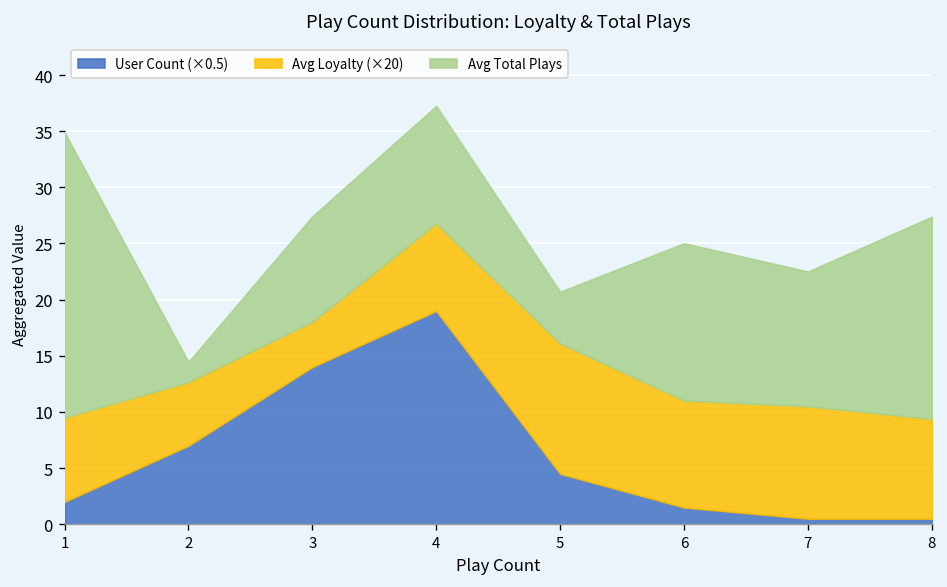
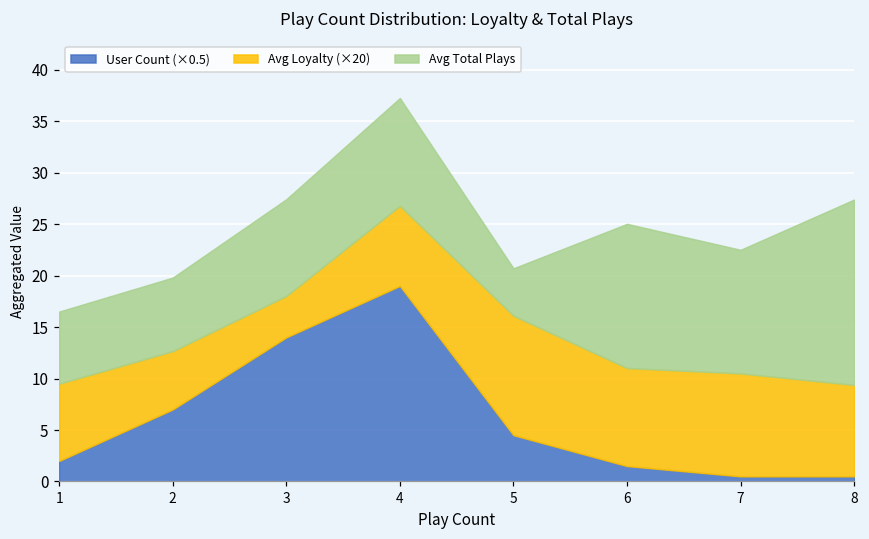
  {
    "User Count (×0.5)": {
      "1": 2,
      "2": 7,
      "3": 14,
      "4": 19,
      "5": 5,
      "6": 2,
      "7": 1,
      "8": 1
    },
    "Avg Loyalty (×20)": {
      "1": 8,
      "2": 6,
      "3": 4,
      "4": 8,
      "5": 12,
      "6": 10,
      "7": 10,
      "8": 9
    },
    "Avg Total Plays": {
-     "1": 25,
-     "2": 2,
+     "1": 7,
+     "2": 7,
      "3": 9,
      "4": 10,
      "5": 5,
      "6": 14,
      "7": 12,
      "8": 18
    }
  }
